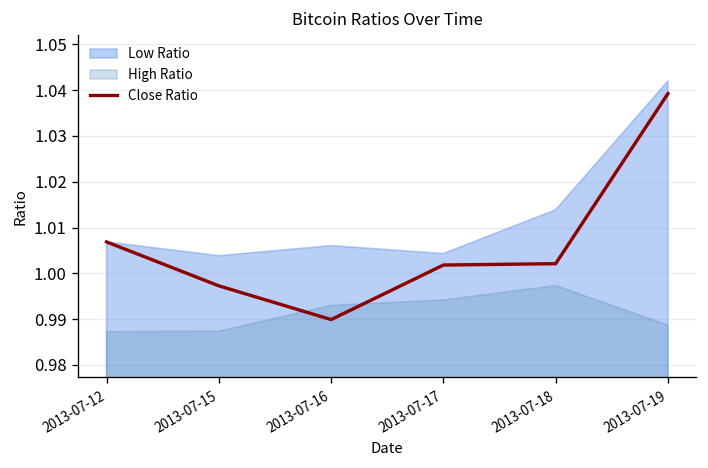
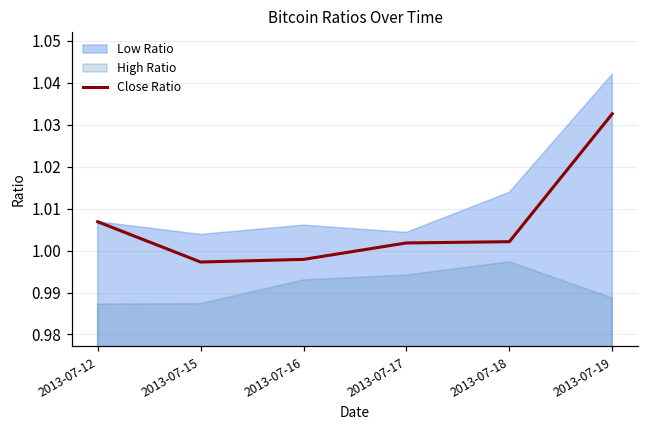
  {
    "Close Ratio": {
      "2013-07-15": 0.997,
-     "2013-07-16": 0.990,
+     "2013-07-16": 0.998,
      "2013-07-17": 1.002,
      "2013-07-18": 1.002,
-     "2013-07-19": 1.039
+     "2013-07-19": 1.033
    }
  }
